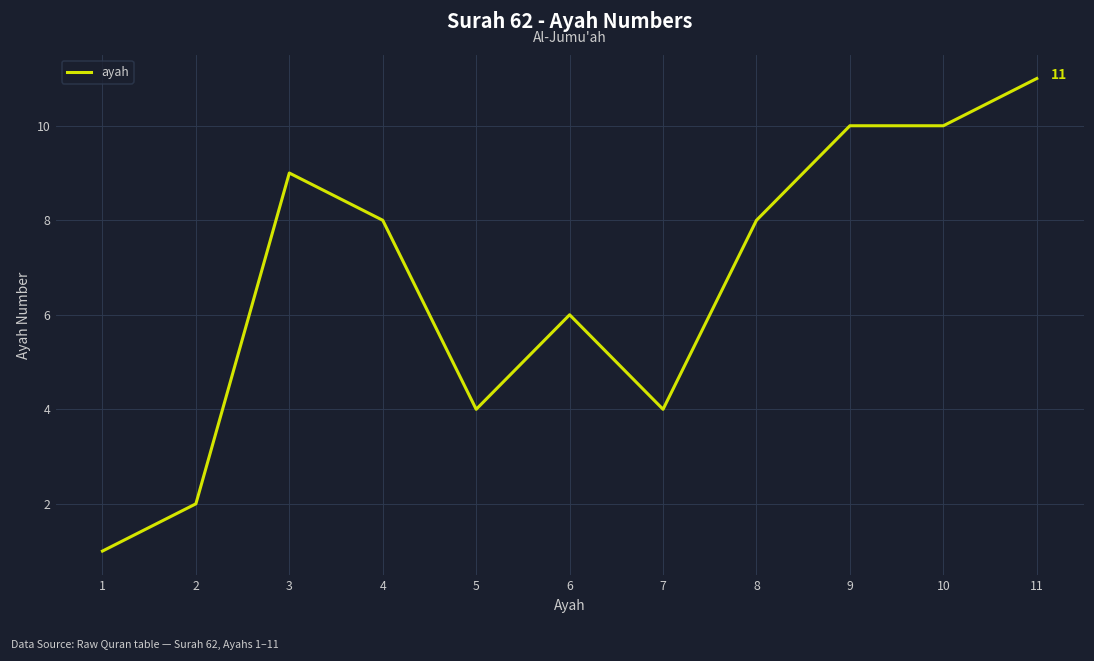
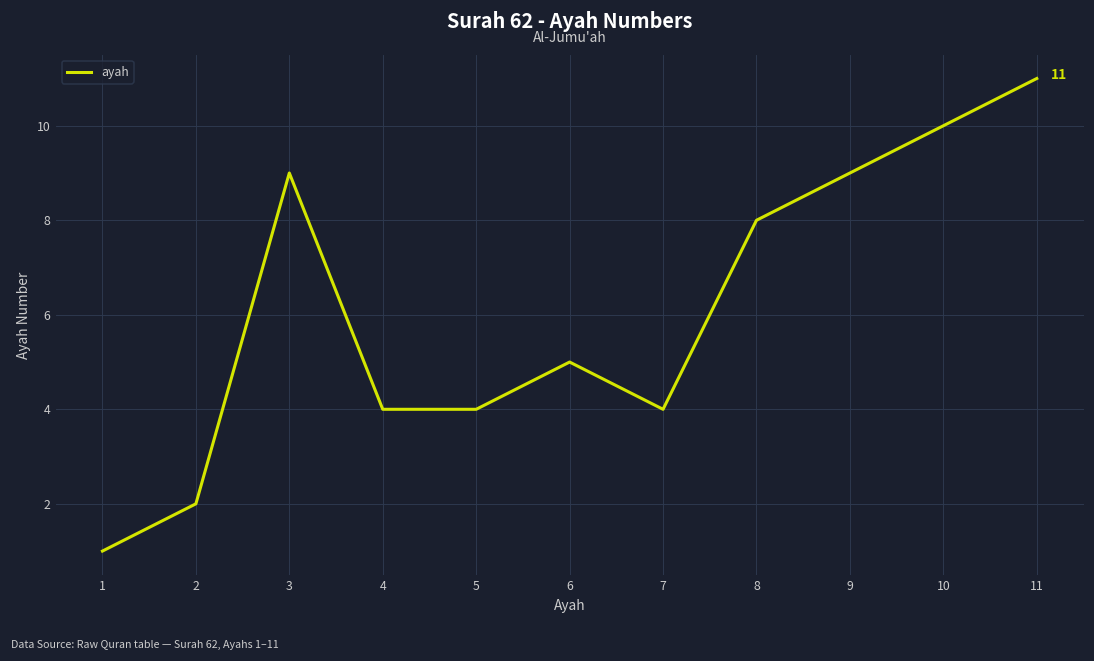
  {
    "1": 1,
    "2": 2,
    "3": 9,
-   "4": 8,
+   "4": 4,
    "5": 4,
-   "6": 6,
+   "6": 5,
    "7": 4,
    "8": 8,
-   "9": 10,
+   "9": 9,
    "10": 10
  }
